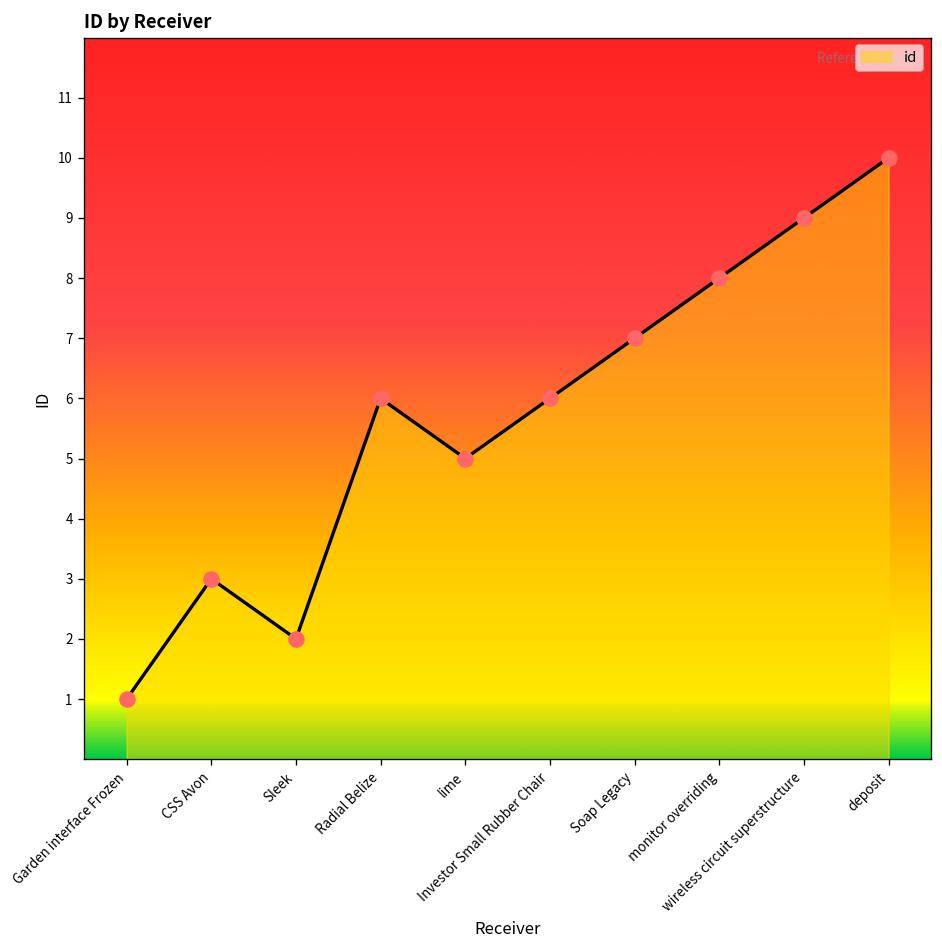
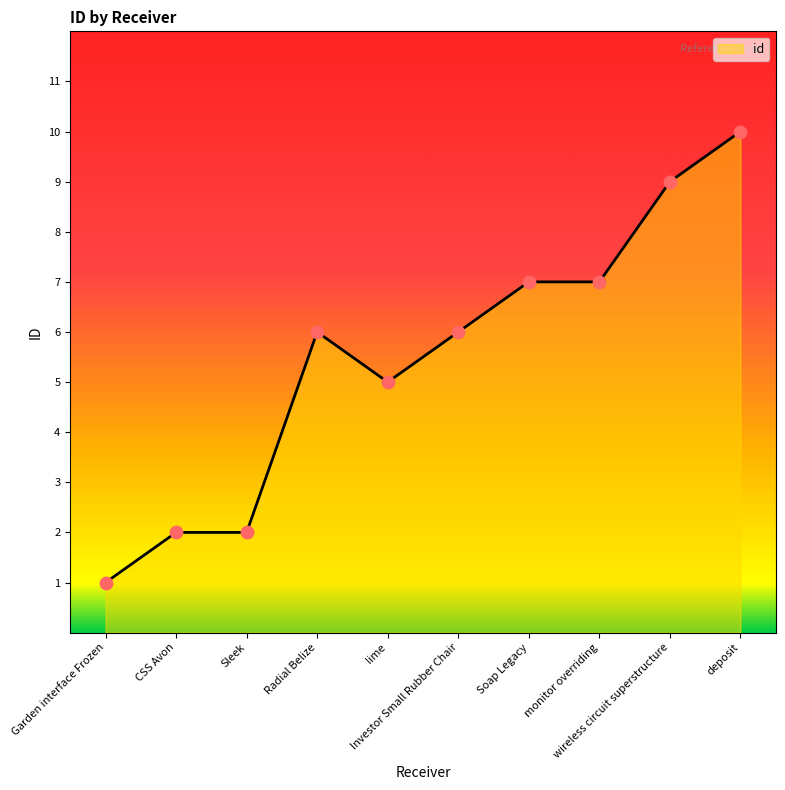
  {
    "Garden interface Frozen": 1,
-   "CSS Avon": 3,
+   "CSS Avon": 2,
    "Sleek": 2,
    "Radial Belize": 6,
    "lime": 5,
    "Investor Small Rubber Chair": 6,
    "Soap Legacy": 7,
-   "monitor overriding": 8,
+   "monitor overriding": 7,
    "wireless circuit superstructure": 9,
    "deposit": 10
  }
